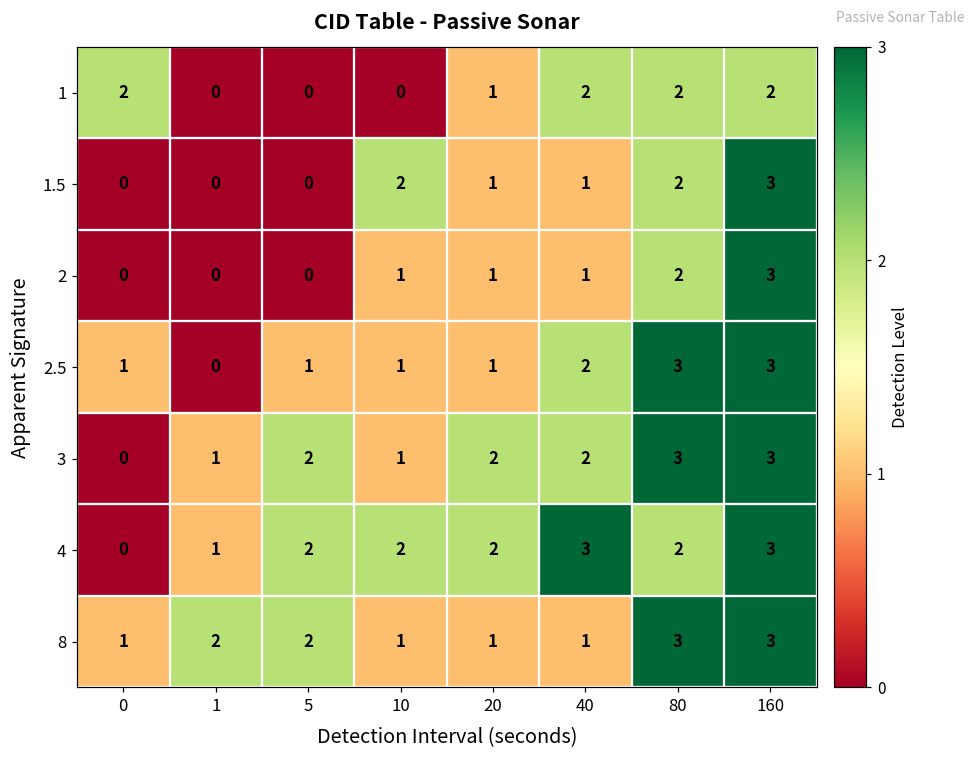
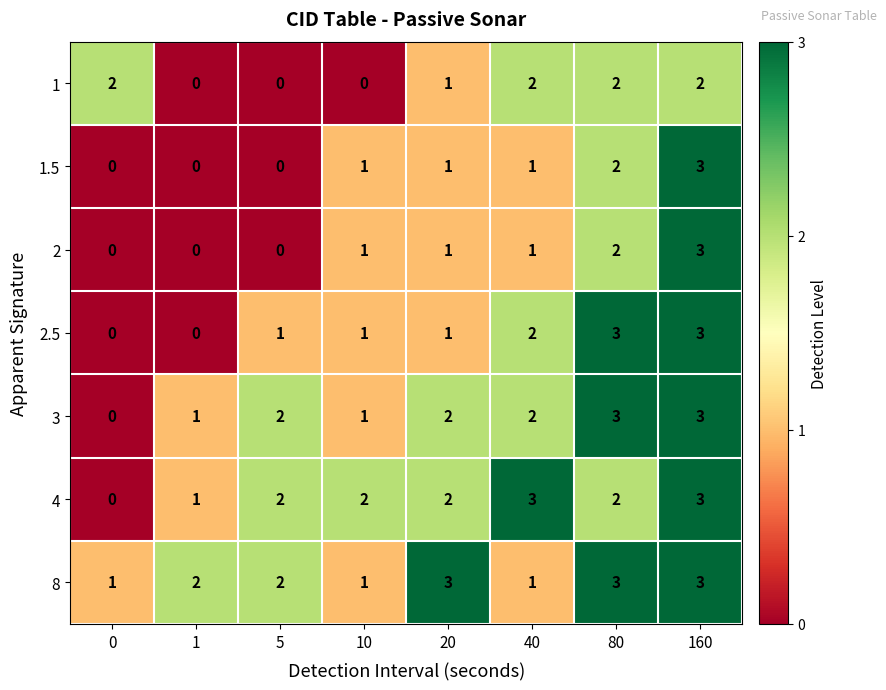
  {
    "1": {
      "0": 2,
      "1": 0,
      "5": 0,
      "10": 0,
      "20": 1,
      "40": 2,
      "80": 2,
      "160": 2
    },
    "1.5": {
      "0": 0,
      "1": 0,
      "5": 0,
-     "10": 2,
+     "10": 1,
      "20": 1,
      "40": 1,
      "80": 2,
      "160": 3
    },
    "2": {
      "0": 0,
      "1": 0,
      "5": 0,
      "10": 1,
      "20": 1,
      "40": 1,
      "80": 2,
      "160": 3
    },
    "2.5": {
-     "0": 1,
+     "0": 0,
      "1": 0,
      "5": 1,
      "10": 1,
      "20": 1,
      "40": 2,
      "80": 3,
      "160": 3
    },
    "3": {
      "0": 0,
      "1": 1,
      "5": 2,
      "10": 1,
      "20": 2,
      "40": 2,
      "80": 3,
      "160": 3
    },
    "4": {
      "0": 0,
      "1": 1,
      "5": 2,
      "10": 2,
      "20": 2,
      "40": 3,
      "80": 2,
      "160": 3
    },
    "8": {
      "0": 1,
      "1": 2,
      "5": 2,
      "10": 1,
-     "20": 1,
+     "20": 3,
      "40": 1,
      "80": 3,
      "160": 3
    }
  }
